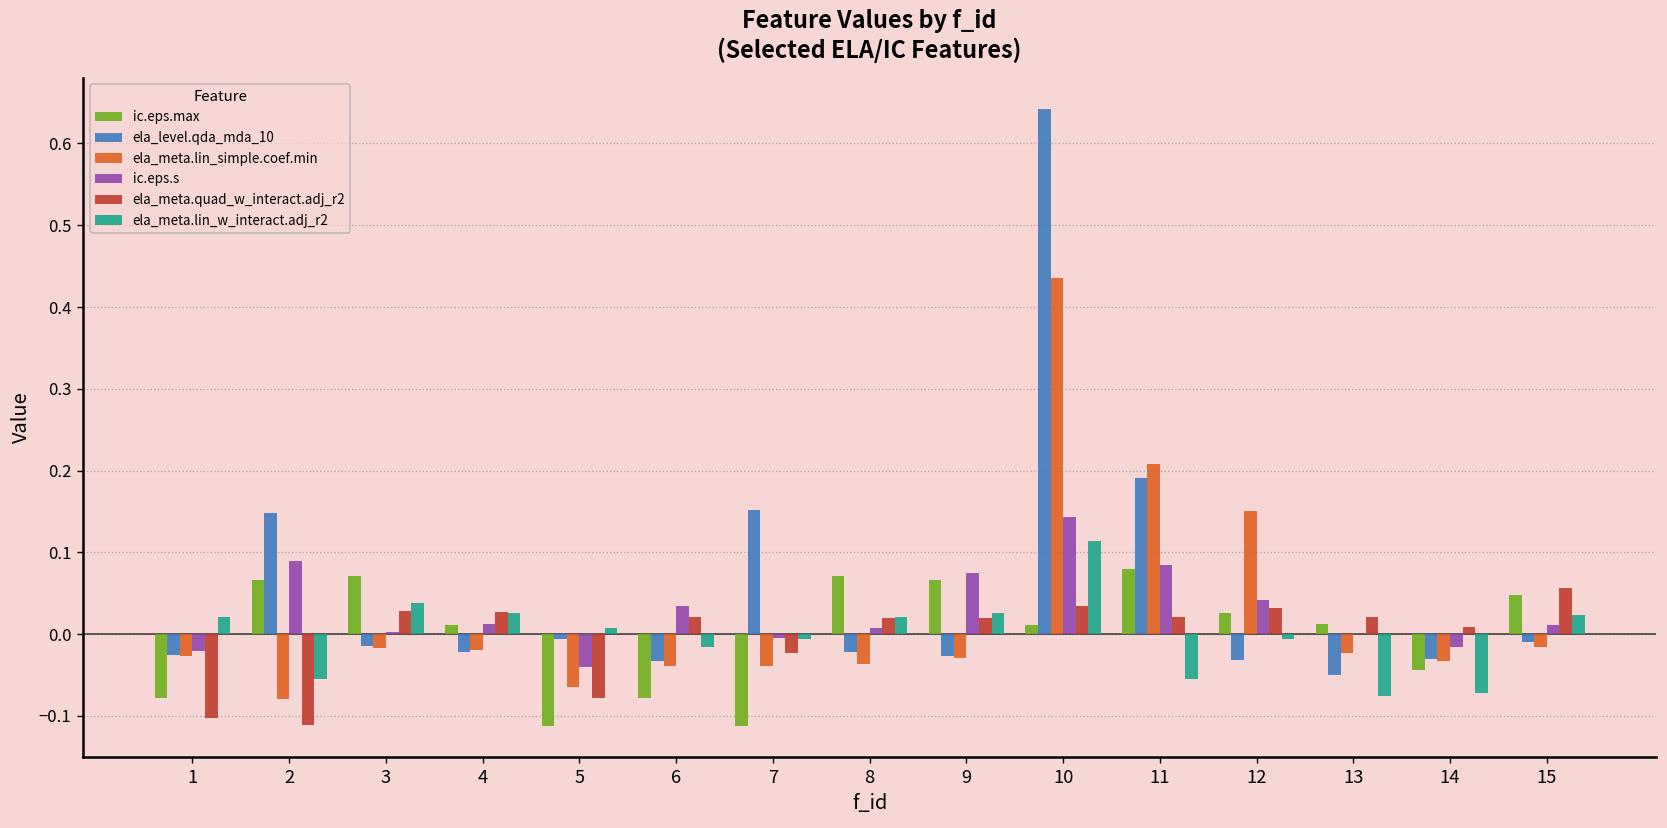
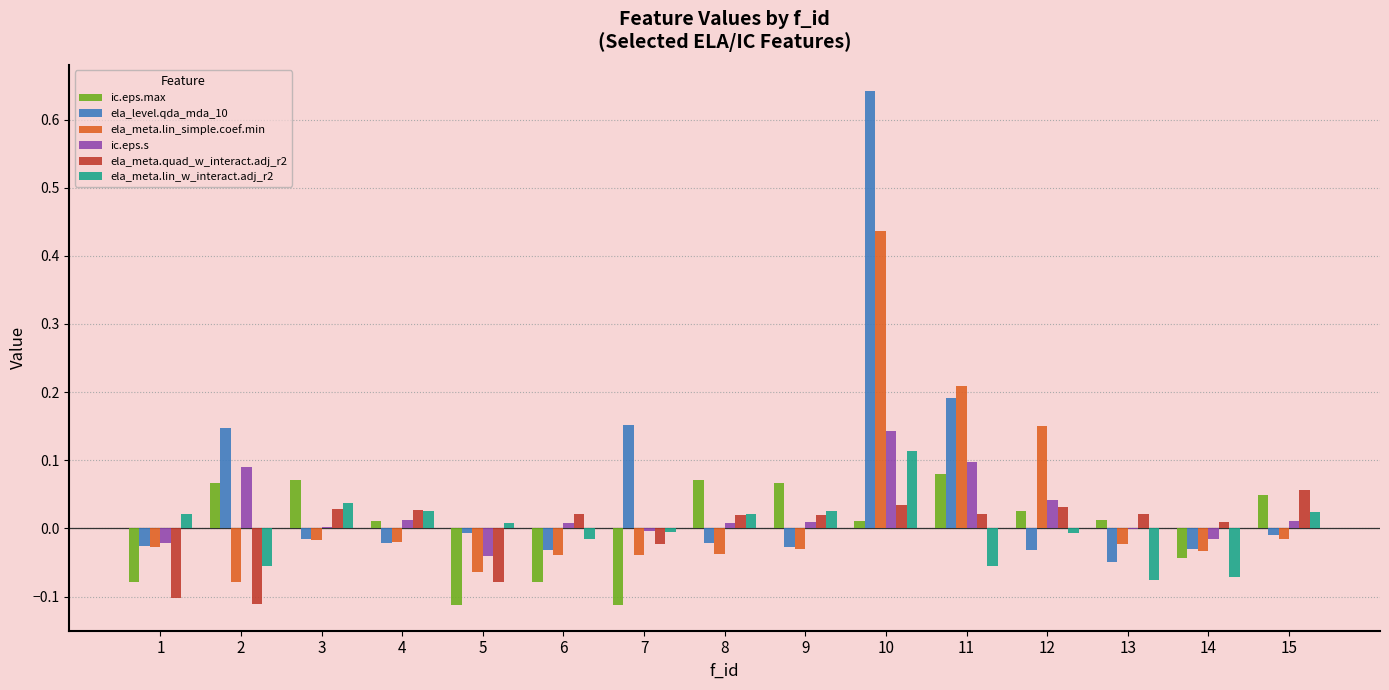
  {
    "ic.eps.max": {
      "1": -0.08,
      "2": 0.07,
      "3": 0.07,
      "4": 0.01,
      "5": -0.11,
      "6": -0.08,
      "7": -0.11,
      "8": 0.07,
      "9": 0.07,
      "10": 0.01,
      "11": 0.08,
      "12": 0.03,
      "13": 0.01,
      "14": -0.04,
      "15": 0.05
    },
    "ela_level.qda_mda_10": {
      "1": -0.03,
      "2": 0.15,
      "3": -0.01,
      "4": -0.02,
      "5": -0.01,
      "6": -0.03,
      "7": 0.15,
      "8": -0.02,
      "9": -0.03,
      "10": 0.64,
      "11": 0.19,
      "12": -0.03,
      "13": -0.05,
      "14": -0.03,
      "15": -0.01
    },
    "ic.eps.s": {
      "1": -0.02,
      "2": 0.09,
      "4": 0.01,
      "5": -0.04,
-     "6": 0.03,
+     "6": 0.01,
      "7": 0.00,
      "8": 0.01,
-     "9": 0.07,
+     "9": 0.01,
      "10": 0.14,
-     "11": 0.08,
+     "11": 0.10,
      "12": 0.04,
      "14": -0.02,
      "15": 0.01
    },
    "ela_meta.lin_w_interact.adj_r2": {
      "1": 0.02,
      "2": -0.06,
      "3": 0.04,
      "4": 0.03,
      "5": 0.01,
      "6": -0.02,
      "7": -0.01,
      "8": 0.02,
      "9": 0.03,
      "10": 0.11,
      "11": -0.06,
      "12": -0.01,
      "13": -0.08,
      "14": -0.07,
      "15": 0.02
    }
  }
